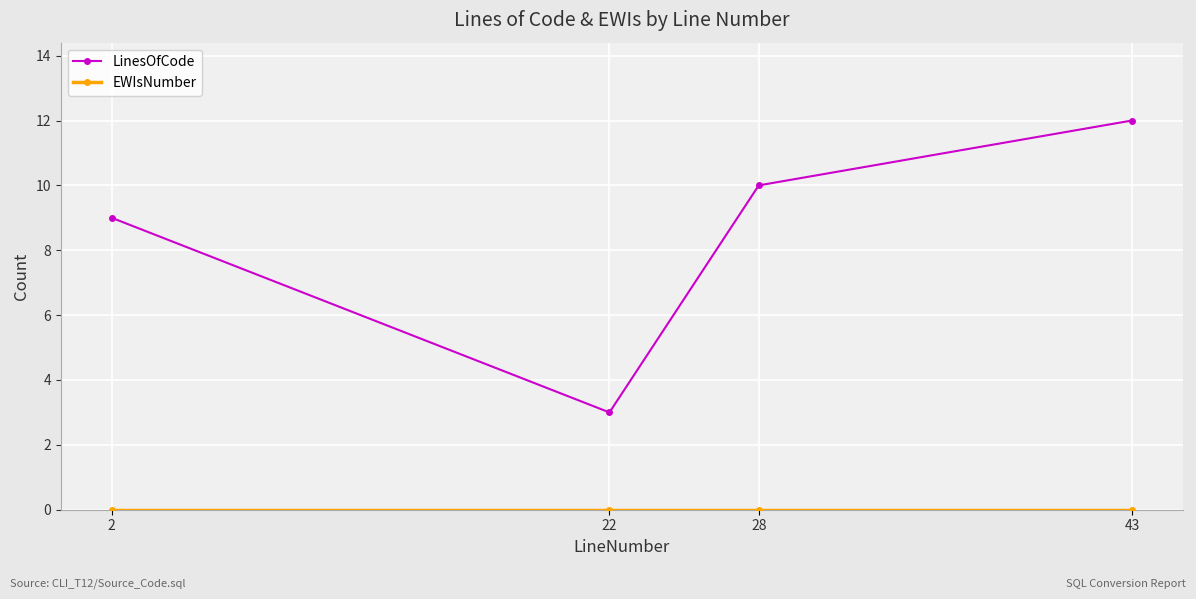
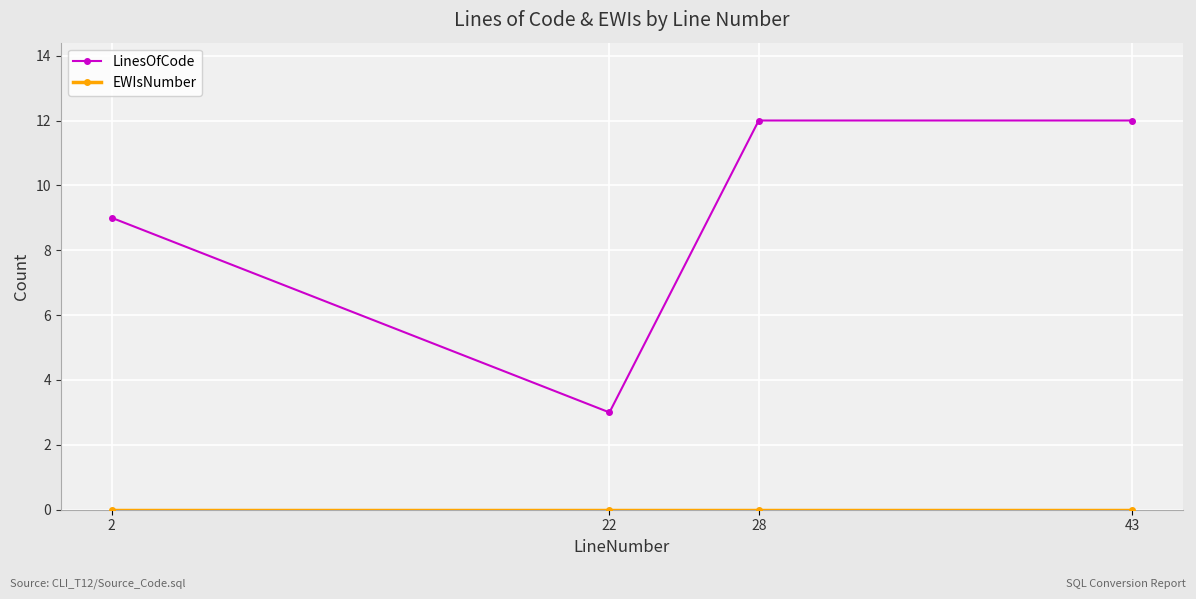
  {
    "LinesOfCode": {
      "2": 9,
      "22": 3,
-     "28": 10,
+     "28": 12,
      "43": 12
    },
    "EWIsNumber": {
      "2": 0,
      "22": 0,
      "28": 0,
      "43": 0
    }
  }
